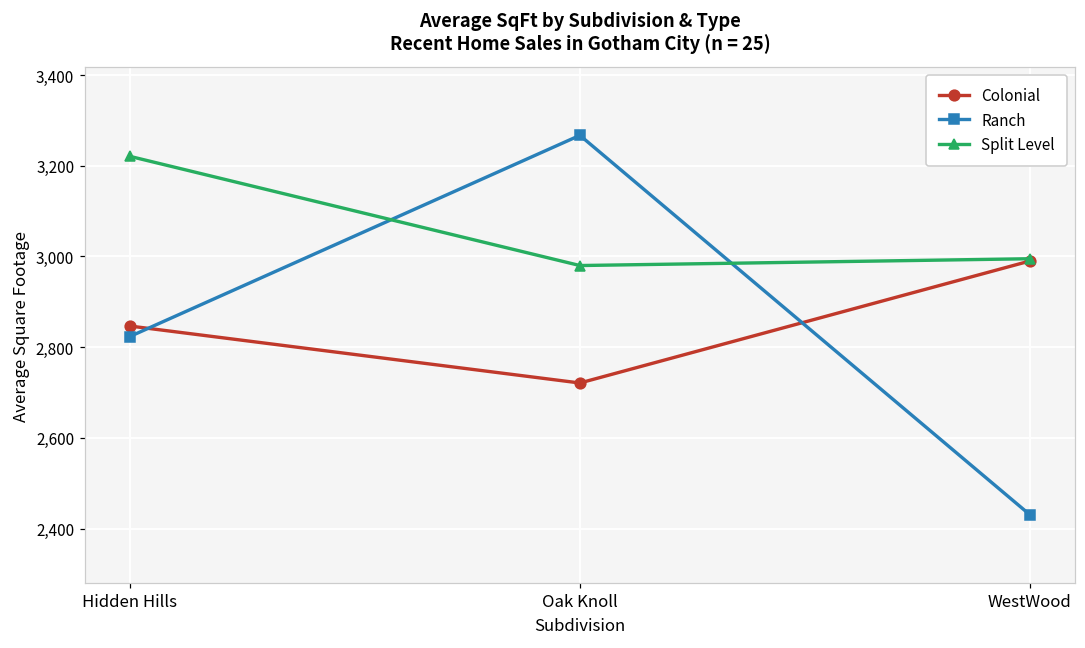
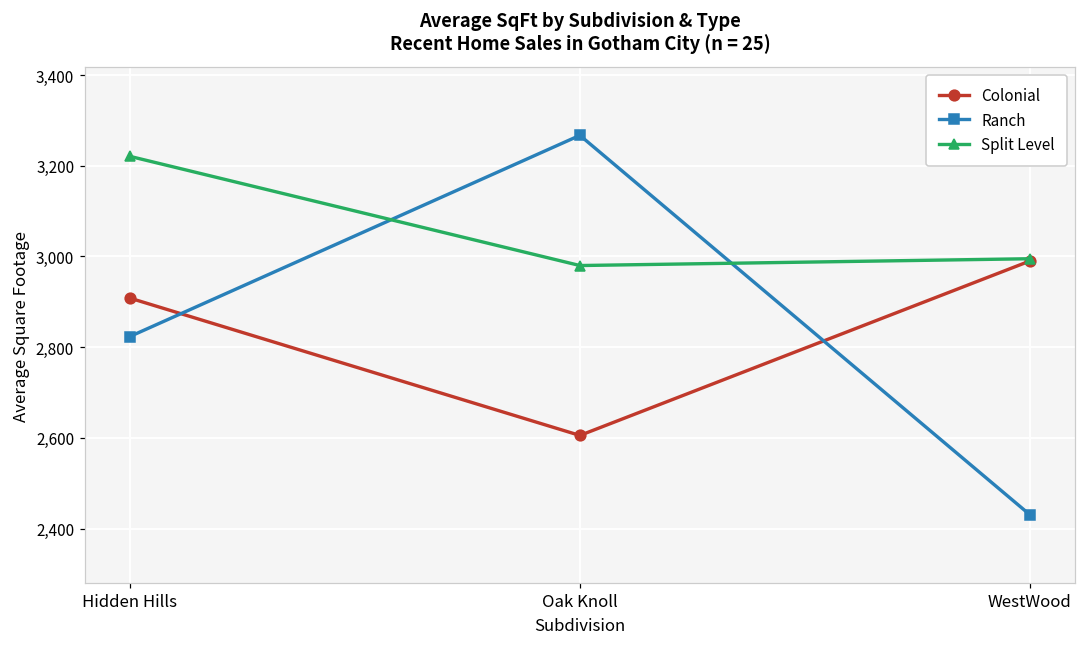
  {
    "Colonial": {
-     "Hidden Hills": "2,850",
-     "Oak Knoll": "2,720"
+     "Hidden Hills": "2,910",
+     "Oak Knoll": "2,610"
    },
    "Ranch": {
      "Hidden Hills": "2,820",
      "Oak Knoll": "3,270",
      "WestWood": "2,430"
    },
    "Split Level": {
      "Hidden Hills": "3,220",
      "Oak Knoll": "2,980"
    }
  }
